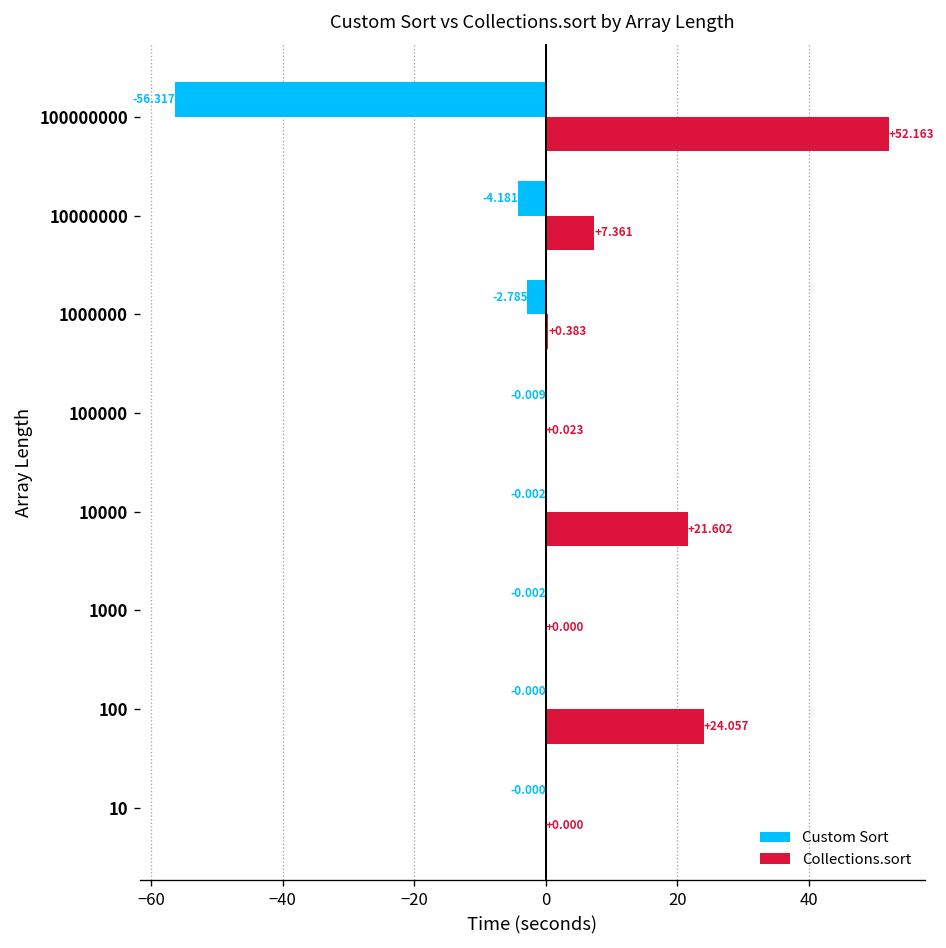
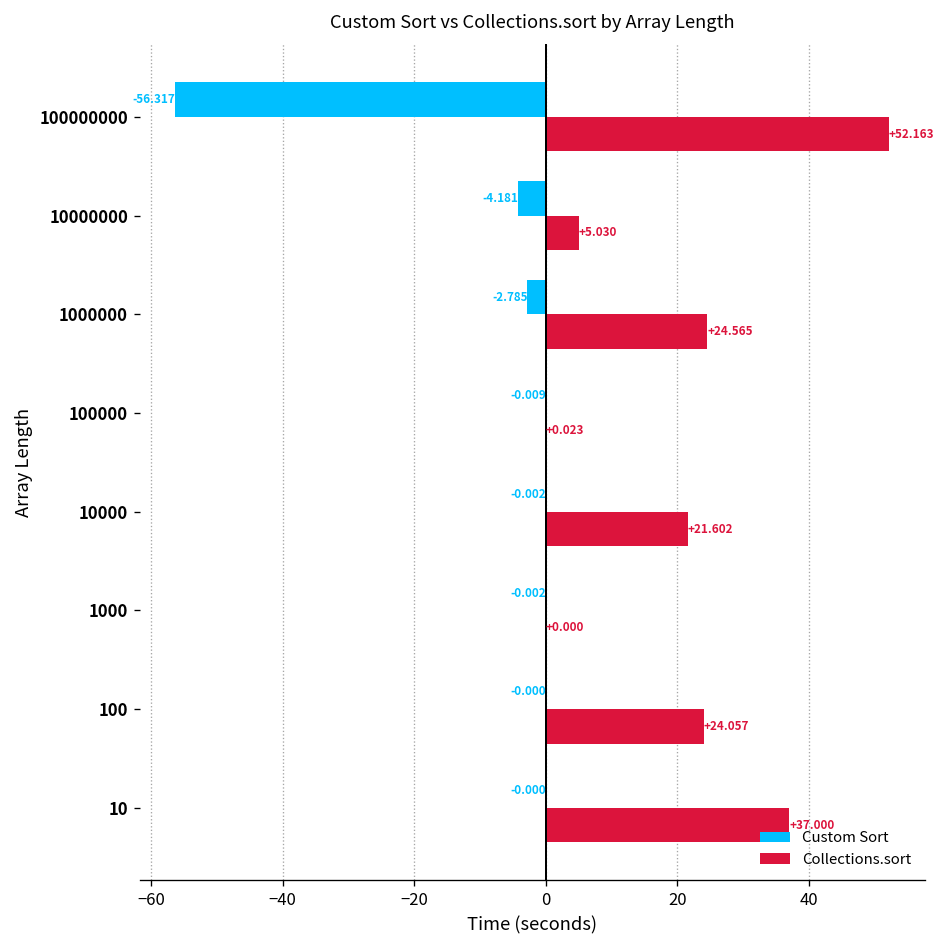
  {
    "Custom Sort": {
      "100000000": "-56.317",
      "10000000": "-4.181",
      "1000000": "-2.785",
      "100000": "-0.009",
      "10000": "-0.002",
      "1000": "-0.002",
      "100": "-0.000",
      "10": "-0.000"
    },
    "Collections.sort": {
      "100000000": "+52.163",
-     "10000000": "+7.361",
-     "1000000": "+0.383",
+     "10000000": "+5.030",
+     "1000000": "+24.565",
      "100000": "+0.023",
      "10000": "+21.602",
      "1000": "+0.000",
      "100": "+24.057",
-     "10": "+0.000"
+     "10": "+37.000"
    }
  }
